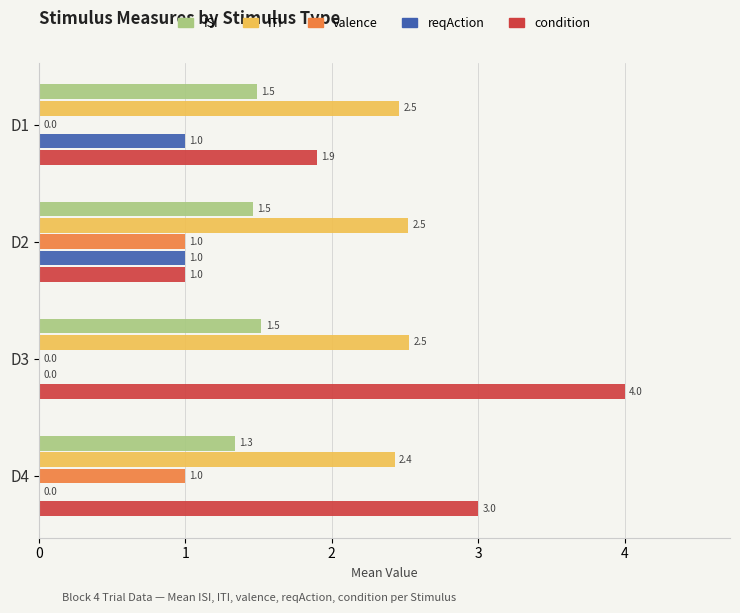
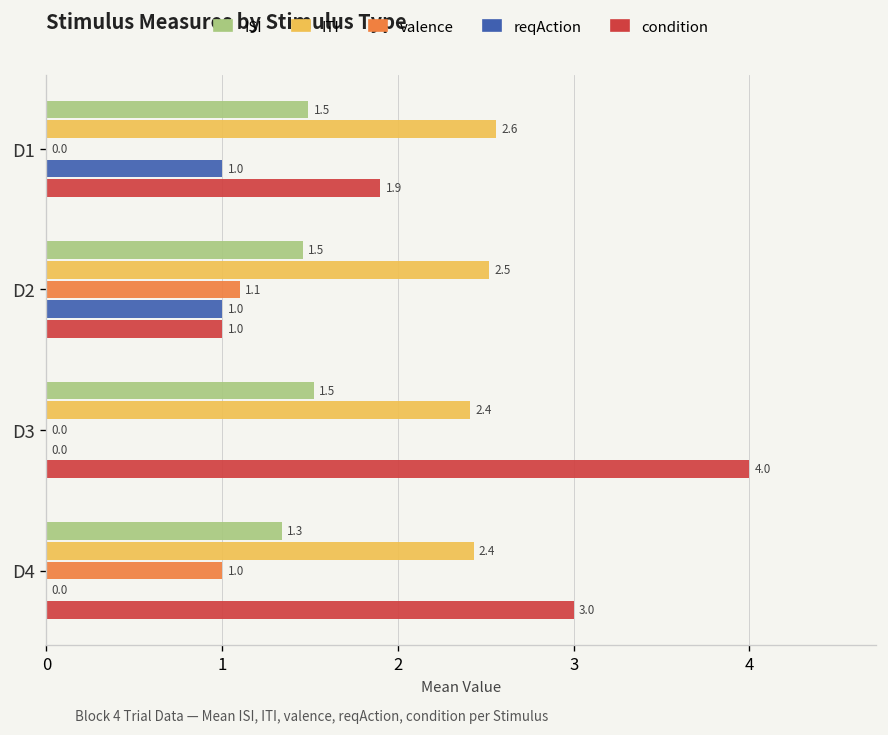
  {
    "ISI": {
      "D1": 1.5,
      "D2": 1.5,
      "D3": 1.5,
      "D4": 1.3
    },
    "ITI": {
-     "D1": 2.5,
+     "D1": 2.6,
      "D2": 2.5,
-     "D3": 2.5,
+     "D3": 2.4,
      "D4": 2.4
    },
    "valence": {
      "D1": 0.0,
-     "D2": 1.0,
+     "D2": 1.1,
      "D3": 0.0,
      "D4": 1.0
    },
    "reqAction": {
      "D1": 1.0,
      "D2": 1.0,
      "D3": 0.0,
      "D4": 0.0
    },
    "condition": {
      "D1": 1.9,
      "D2": 1.0,
      "D3": 4.0,
      "D4": 3.0
    }
  }
